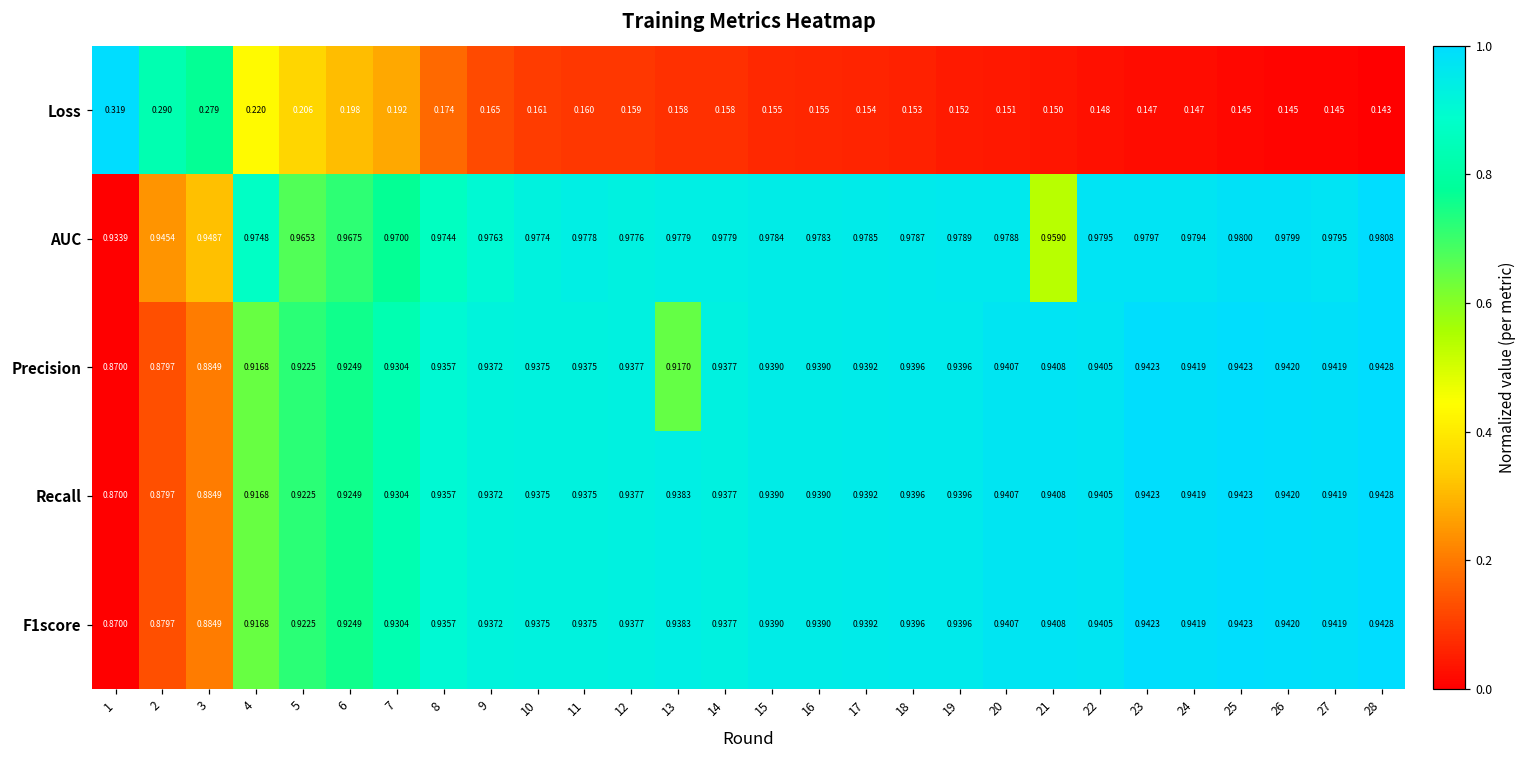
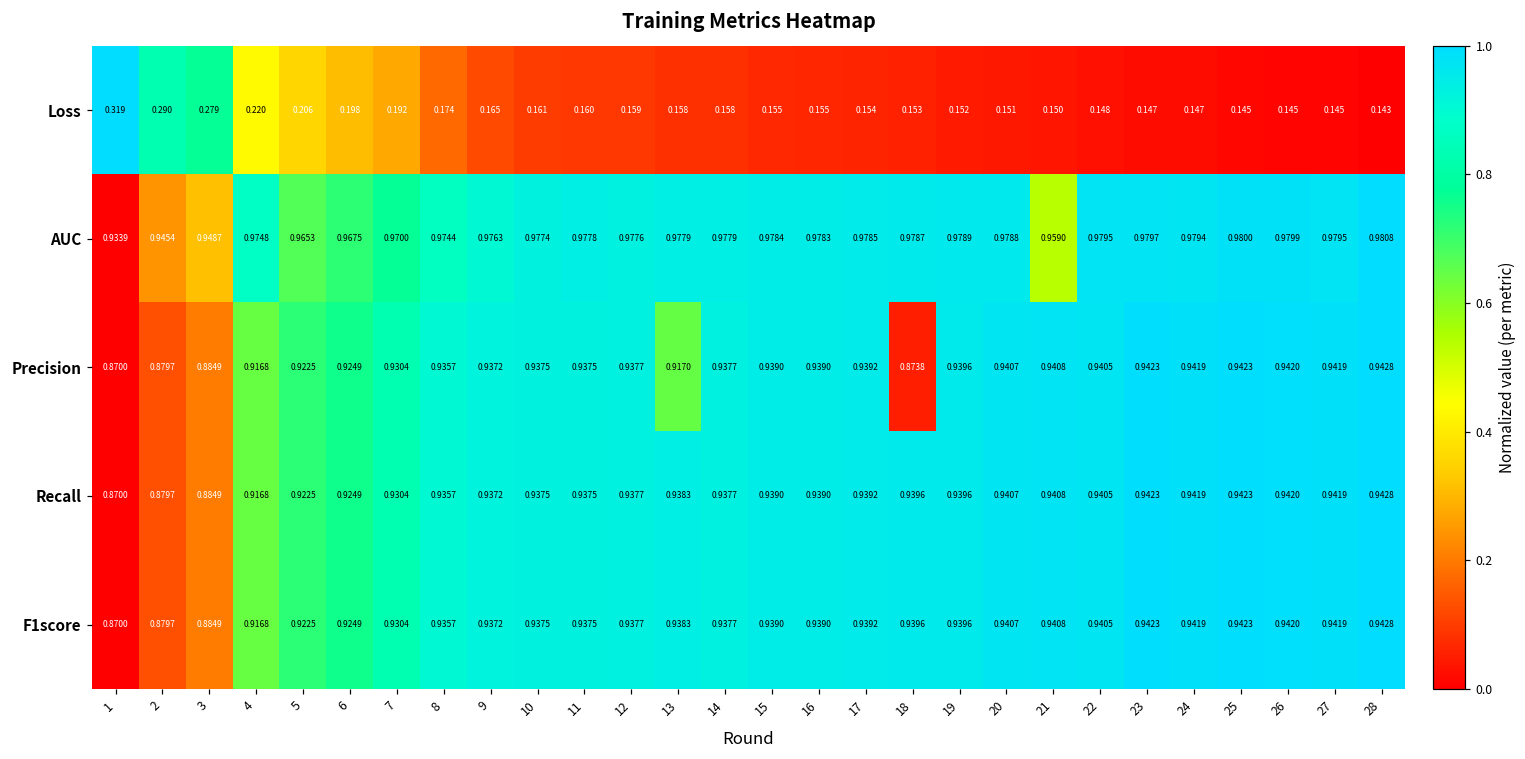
  {
    "Loss": {
      "1": 0.319,
      "2": 0.290,
      "3": 0.279,
      "4": 0.220,
      "5": 0.206,
      "6": 0.198,
      "7": 0.192,
      "8": 0.174,
      "9": 0.165,
      "10": 0.161,
      "11": 0.160,
      "12": 0.159,
      "13": 0.158,
      "14": 0.158,
      "15": 0.155,
      "16": 0.155,
      "17": 0.154,
      "18": 0.153,
      "19": 0.152,
      "20": 0.151,
      "21": 0.150,
      "22": 0.148,
      "23": 0.147,
      "24": 0.147,
      "25": 0.145,
      "26": 0.145,
      "27": 0.145,
      "28": 0.143
    },
    "AUC": {
      "1": 0.9339,
      "2": 0.9454,
      "3": 0.9487,
      "4": 0.9748,
      "5": 0.9653,
      "6": 0.9675,
      "7": 0.9700,
      "8": 0.9744,
      "9": 0.9763,
      "10": 0.9774,
      "11": 0.9778,
      "12": 0.9776,
      "13": 0.9779,
      "14": 0.9779,
      "15": 0.9784,
      "16": 0.9783,
      "17": 0.9785,
      "18": 0.9787,
      "19": 0.9789,
      "20": 0.9788,
      "21": 0.9590,
      "22": 0.9795,
      "23": 0.9797,
      "24": 0.9794,
      "25": 0.9800,
      "26": 0.9799,
      "27": 0.9795,
      "28": 0.9808
    },
    "Precision": {
      "1": 0.8700,
      "2": 0.8797,
      "3": 0.8849,
      "4": 0.9168,
      "5": 0.9225,
      "6": 0.9249,
      "7": 0.9304,
      "8": 0.9357,
      "9": 0.9372,
      "10": 0.9375,
      "11": 0.9375,
      "12": 0.9377,
      "13": 0.9170,
      "14": 0.9377,
      "15": 0.9390,
      "16": 0.9390,
      "17": 0.9392,
-     "18": 0.9396,
+     "18": 0.8738,
      "19": 0.9396,
      "20": 0.9407,
      "21": 0.9408,
      "22": 0.9405,
      "23": 0.9423,
      "24": 0.9419,
      "25": 0.9423,
      "26": 0.9420,
      "27": 0.9419,
      "28": 0.9428
    },
    "Recall": {
      "1": 0.8700,
      "2": 0.8797,
      "3": 0.8849,
      "4": 0.9168,
      "5": 0.9225,
      "6": 0.9249,
      "7": 0.9304,
      "8": 0.9357,
      "9": 0.9372,
      "10": 0.9375,
      "11": 0.9375,
      "12": 0.9377,
      "13": 0.9383,
      "14": 0.9377,
      "15": 0.9390,
      "16": 0.9390,
      "17": 0.9392,
      "18": 0.9396,
      "19": 0.9396,
      "20": 0.9407,
      "21": 0.9408,
      "22": 0.9405,
      "23": 0.9423,
      "24": 0.9419,
      "25": 0.9423,
      "26": 0.9420,
      "27": 0.9419,
      "28": 0.9428
    },
    "F1score": {
      "1": 0.8700,
      "2": 0.8797,
      "3": 0.8849,
      "4": 0.9168,
      "5": 0.9225,
      "6": 0.9249,
      "7": 0.9304,
      "8": 0.9357,
      "9": 0.9372,
      "10": 0.9375,
      "11": 0.9375,
      "12": 0.9377,
      "13": 0.9383,
      "14": 0.9377,
      "15": 0.9390,
      "16": 0.9390,
      "17": 0.9392,
      "18": 0.9396,
      "19": 0.9396,
      "20": 0.9407,
      "21": 0.9408,
      "22": 0.9405,
      "23": 0.9423,
      "24": 0.9419,
      "25": 0.9423,
      "26": 0.9420,
      "27": 0.9419,
      "28": 0.9428
    }
  }
